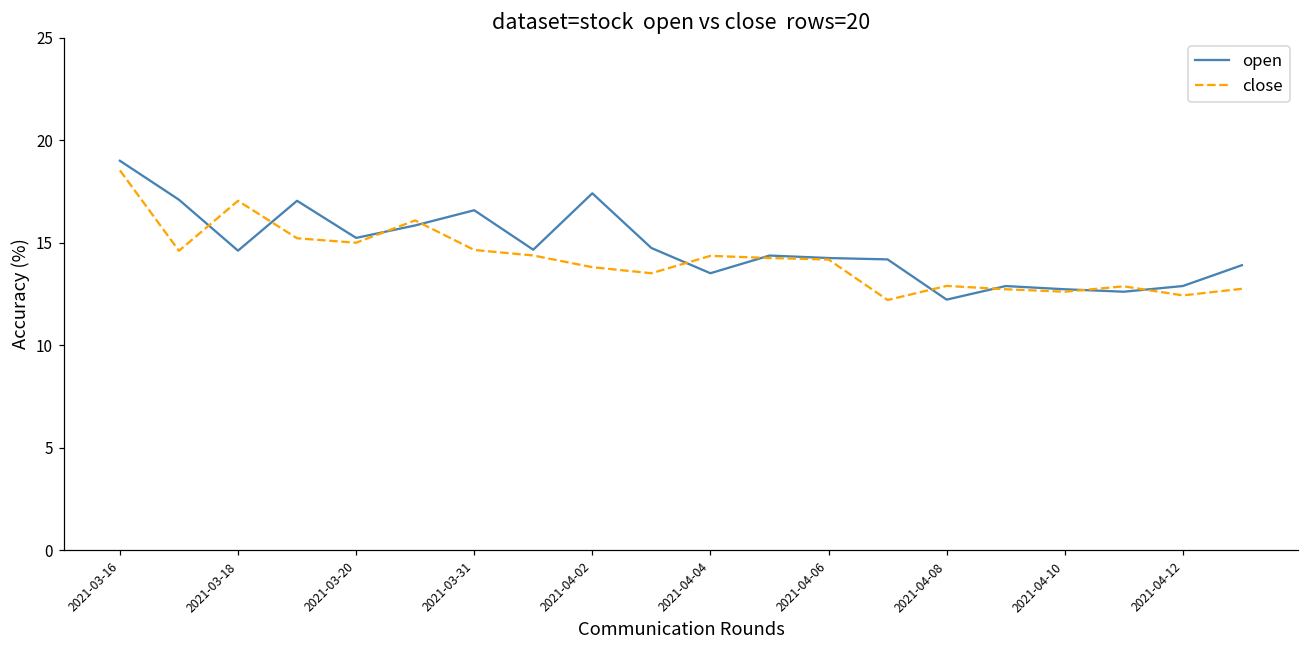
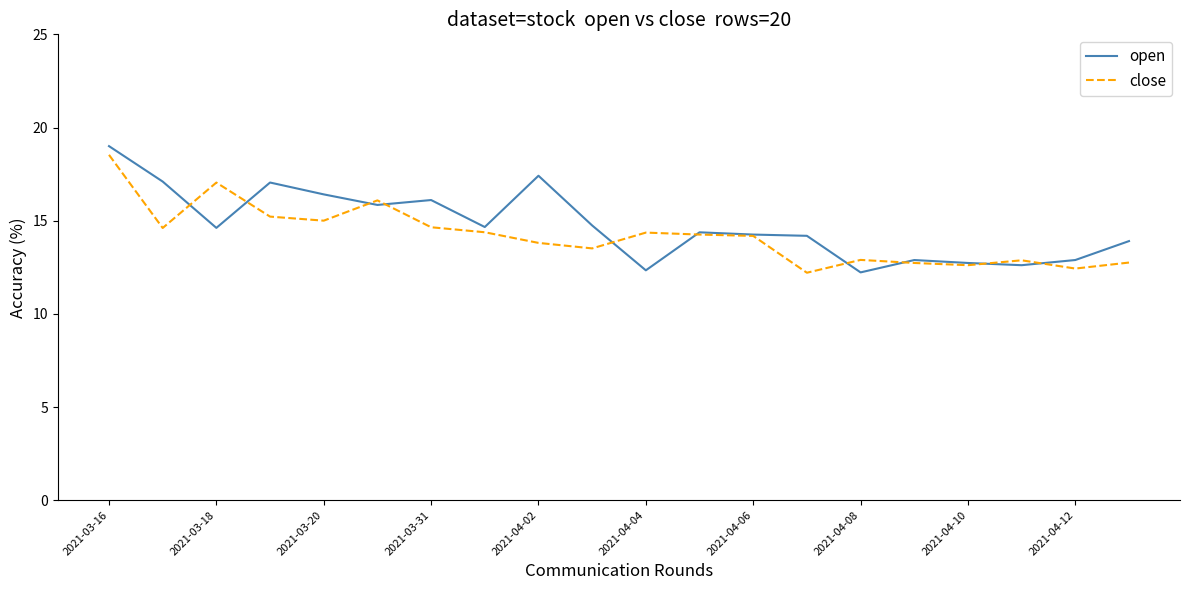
  {
    "open": {
      "2021-03-16": 19.0,
      "2021-03-18": 14.6,
-     "2021-03-20": 15.2,
-     "2021-03-31": 16.6,
+     "2021-03-20": 16.4,
+     "2021-03-31": 16.1,
      "2021-04-02": 17.4,
-     "2021-04-04": 13.5,
+     "2021-04-04": 12.3,
      "2021-04-08": 12.2,
      "2021-04-12": 12.9
    },
    "close": {
      "2021-03-16": 18.5,
      "2021-03-18": 17.0,
      "2021-03-20": 15.0,
      "2021-03-31": 14.6,
      "2021-04-02": 13.8,
      "2021-04-04": 14.4,
      "2021-04-08": 12.9,
      "2021-04-12": 12.4
    }
  }
